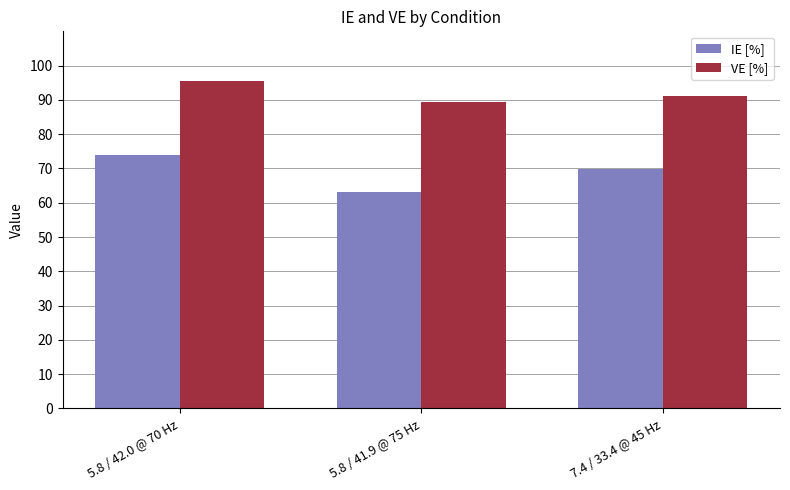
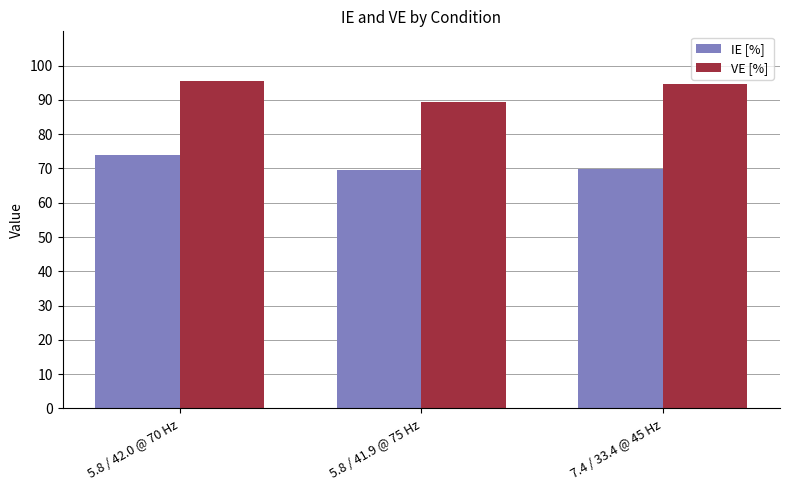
  {
    "IE [%]": {
      "5.8 / 42.0 @ 70 Hz": 74,
-     "5.8 / 41.9 @ 75 Hz": 63,
+     "5.8 / 41.9 @ 75 Hz": 69,
      "7.4 / 33.4 @ 45 Hz": 70
    },
    "VE [%]": {
      "5.8 / 42.0 @ 70 Hz": 96,
      "5.8 / 41.9 @ 75 Hz": 89,
-     "7.4 / 33.4 @ 45 Hz": 91
+     "7.4 / 33.4 @ 45 Hz": 95
    }
  }
